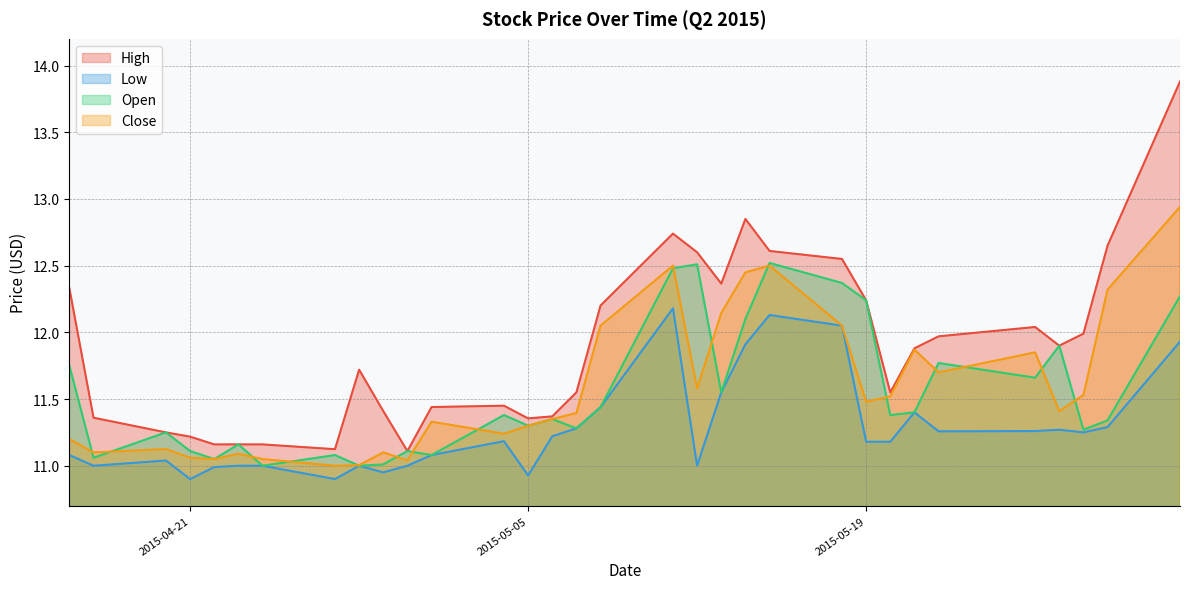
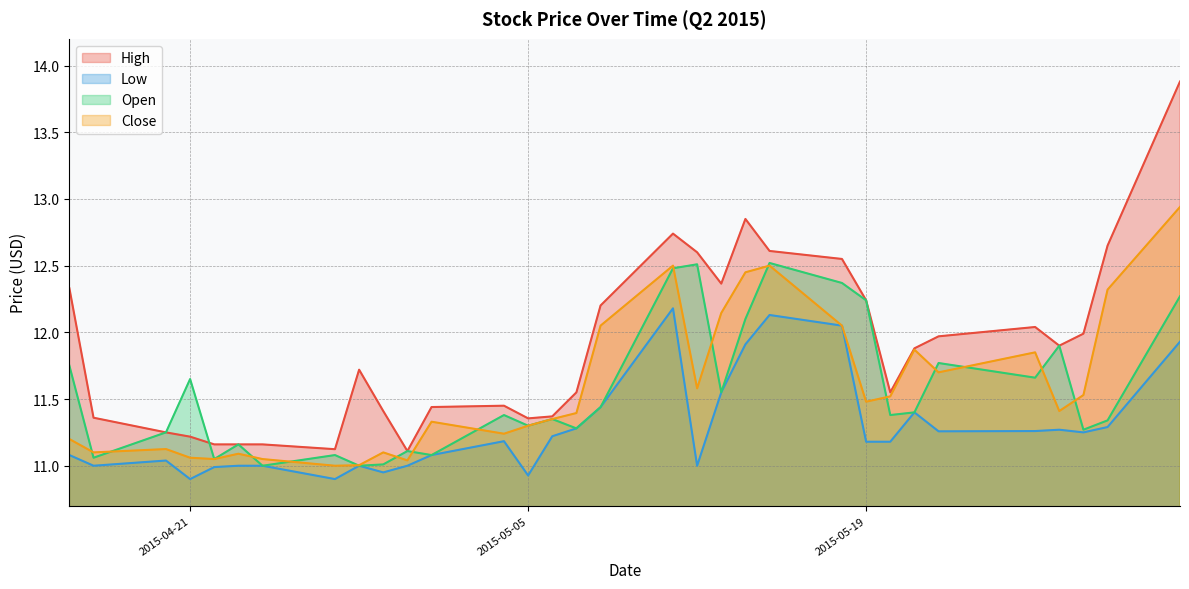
  {
    "Low": {
      "2015-04-21": 10.90,
      "2015-05-05": 10.93,
      "2015-05-19": 11.18
    },
    "Open": {
-     "2015-04-21": 11.11
+     "2015-04-21": 11.65
    }
  }
